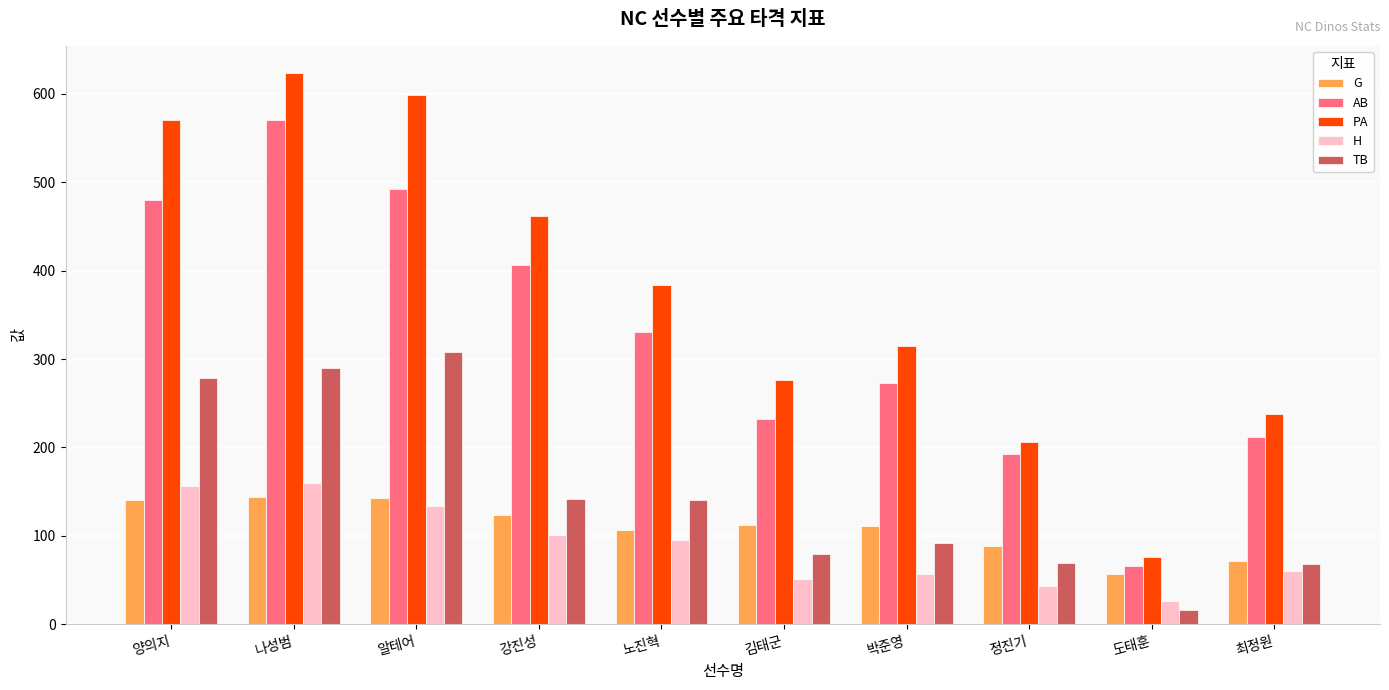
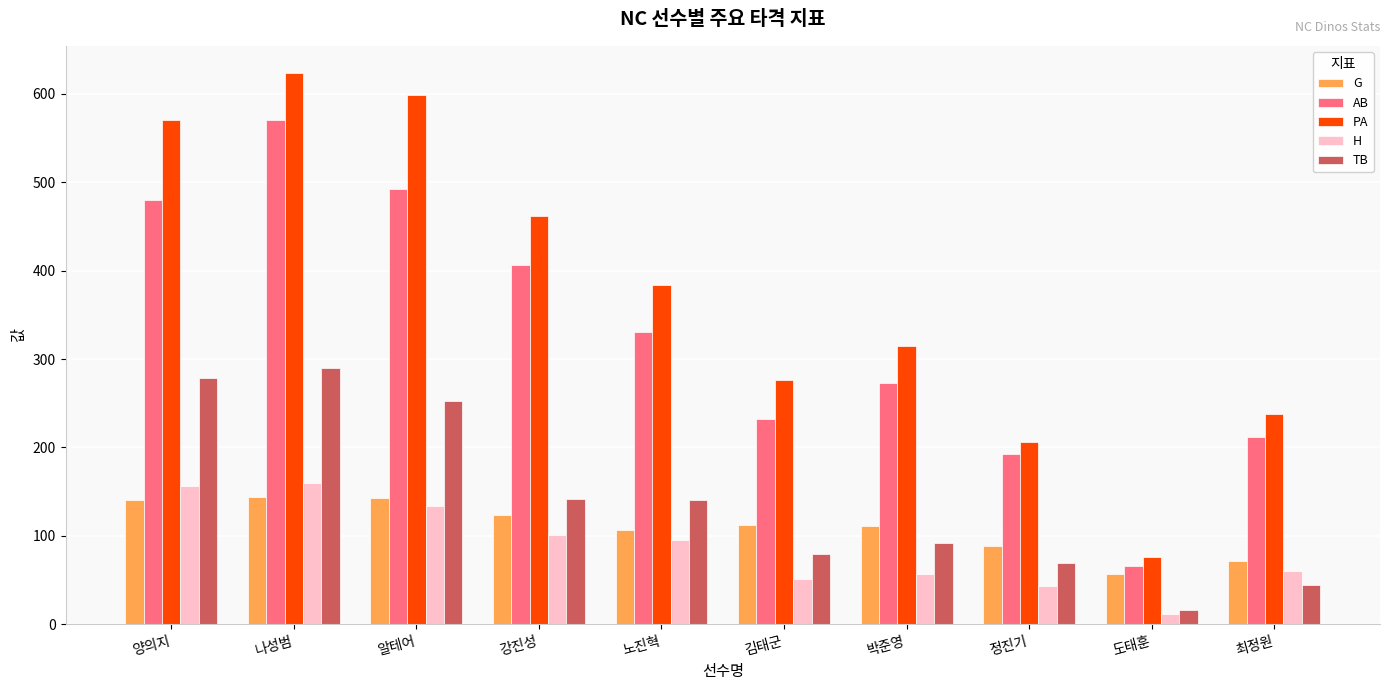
  {
    "G": {
      "양의지": 140,
      "나성범": 140,
      "알테어": 140,
      "강진성": 120,
      "노진혁": 110,
      "김태군": 110,
      "박준영": 110,
      "정진기": 90,
      "도태훈": 60,
      "최정원": 70
    },
    "AB": {
      "양의지": 480,
      "나성범": 570,
      "알테어": 490,
      "강진성": 410,
      "노진혁": 330,
      "김태군": 230,
      "박준영": 270,
      "정진기": 190,
      "도태훈": 70,
      "최정원": 210
    },
    "PA": {
      "양의지": 570,
      "나성범": 620,
      "알테어": 600,
      "강진성": 460,
      "노진혁": 380,
      "김태군": 280,
      "박준영": 320,
      "정진기": 210,
      "도태훈": 80,
      "최정원": 240
    },
    "H": {
      "양의지": 160,
      "나성범": 160,
      "알테어": 130,
      "강진성": 100,
      "노진혁": 100,
      "김태군": 50,
      "박준영": 60,
      "정진기": 40,
-     "도태훈": 30,
+     "도태훈": 10,
      "최정원": 60
    },
    "TB": {
      "양의지": 280,
      "나성범": 290,
-     "알테어": 310,
+     "알테어": 250,
      "강진성": 140,
      "노진혁": 140,
      "김태군": 80,
      "박준영": 90,
      "정진기": 70,
      "도태훈": 20,
-     "최정원": 70
+     "최정원": 50
    }
  }
